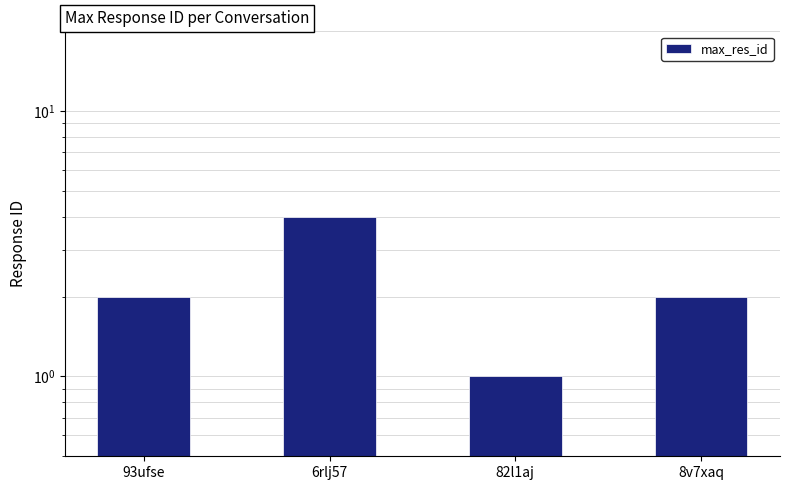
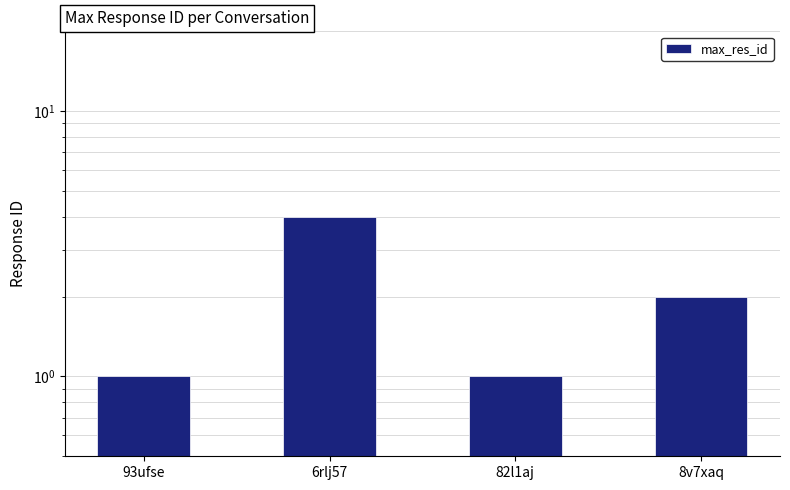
  {
-   "93ufse": 2,
+   "93ufse": 1,
    "6rlj57": 4,
    "82l1aj": 1,
    "8v7xaq": 2
  }
